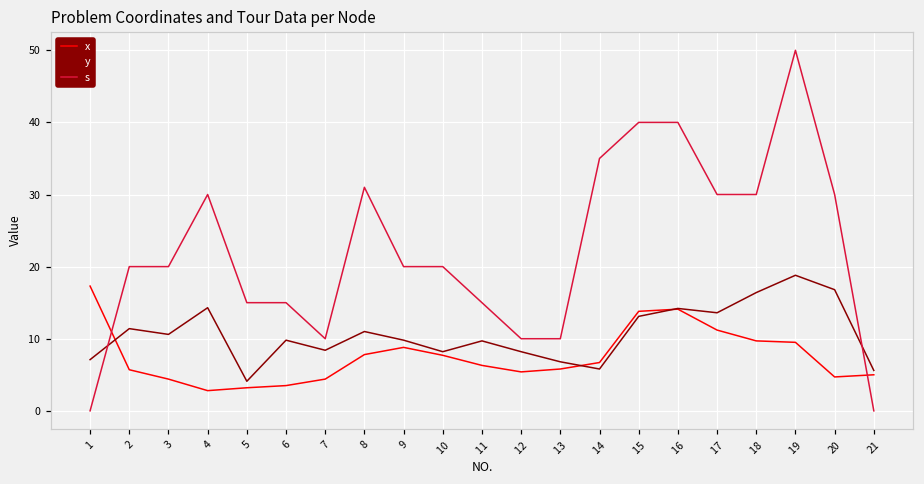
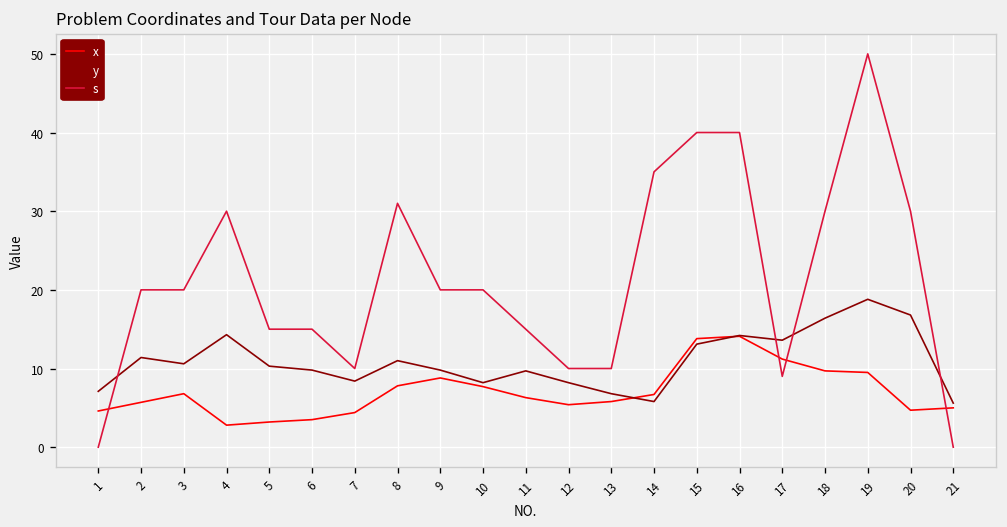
  {
    "x": {
-     "1": 17,
+     "1": 5,
      "2": 6,
-     "3": 4,
+     "3": 7,
      "4": 3,
      "5": 3,
      "6": 4,
      "7": 4,
      "8": 8,
      "9": 9,
      "10": 8,
      "11": 6,
      "12": 5,
      "13": 6,
      "14": 7,
      "15": 14,
      "17": 11,
      "18": 10,
      "19": 10,
      "20": 5,
      "21": 5
    },
    "y": {
      "1": 7,
      "2": 11,
      "3": 11,
      "4": 14,
-     "5": 4,
+     "5": 10,
      "6": 10,
      "7": 8,
      "8": 11,
      "9": 10,
      "10": 8,
      "11": 10,
      "12": 8,
      "13": 7,
      "14": 6,
      "15": 13,
      "17": 14,
      "18": 16,
      "19": 19,
      "20": 17,
      "21": 6
    },
    "s": {
      "1": 0,
      "2": 20,
      "3": 20,
      "4": 30,
      "5": 15,
      "6": 15,
      "7": 10,
      "8": 31,
      "9": 20,
      "10": 20,
      "11": 15,
      "12": 10,
      "13": 10,
      "14": 35,
      "15": 40,
      "16": 40,
-     "17": 30,
+     "17": 9,
      "18": 30,
      "19": 50,
      "20": 30,
      "21": 0
    }
  }
